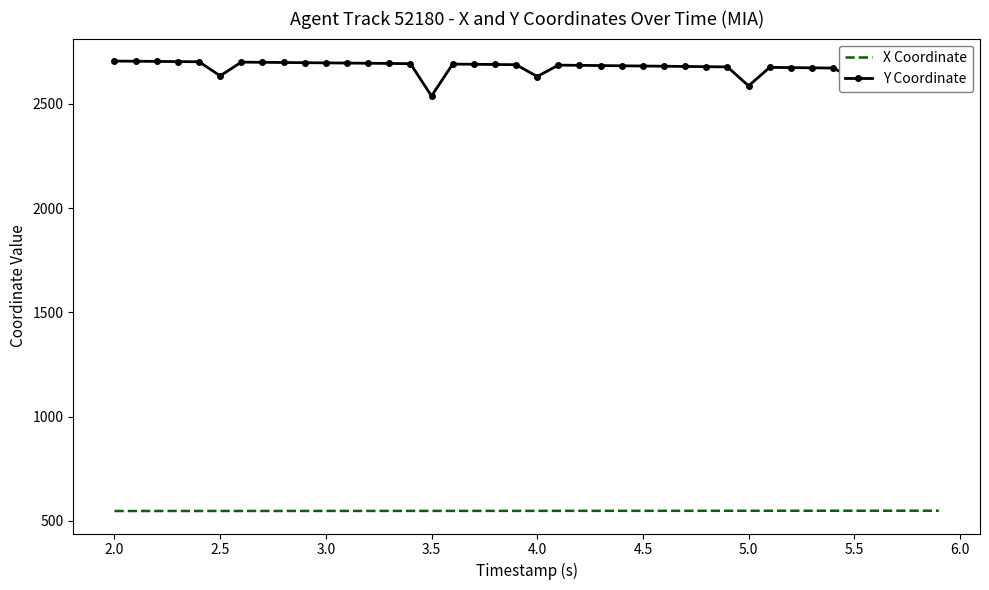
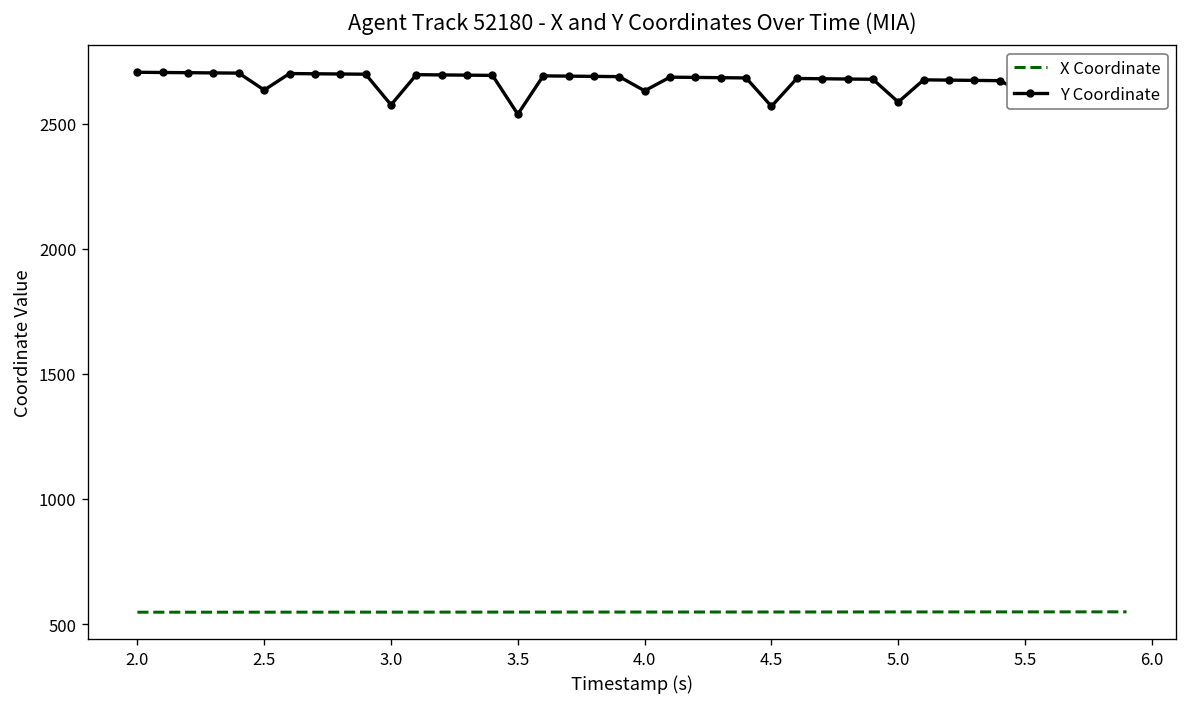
  {
    "X Coordinate": {
      "2.0": 550,
      "2.5": 550,
      "3.0": 550,
      "3.5": 550,
      "4.0": 550,
      "4.5": 550,
      "5.0": 550,
      "5.5": 550
    },
    "Y Coordinate": {
      "2.0": 2710,
      "2.5": 2630,
-     "3.0": 2700,
+     "3.0": 2580,
      "3.5": 2540,
      "4.0": 2630,
-     "4.5": 2680,
+     "4.5": 2570,
      "5.0": 2590
    }
  }
